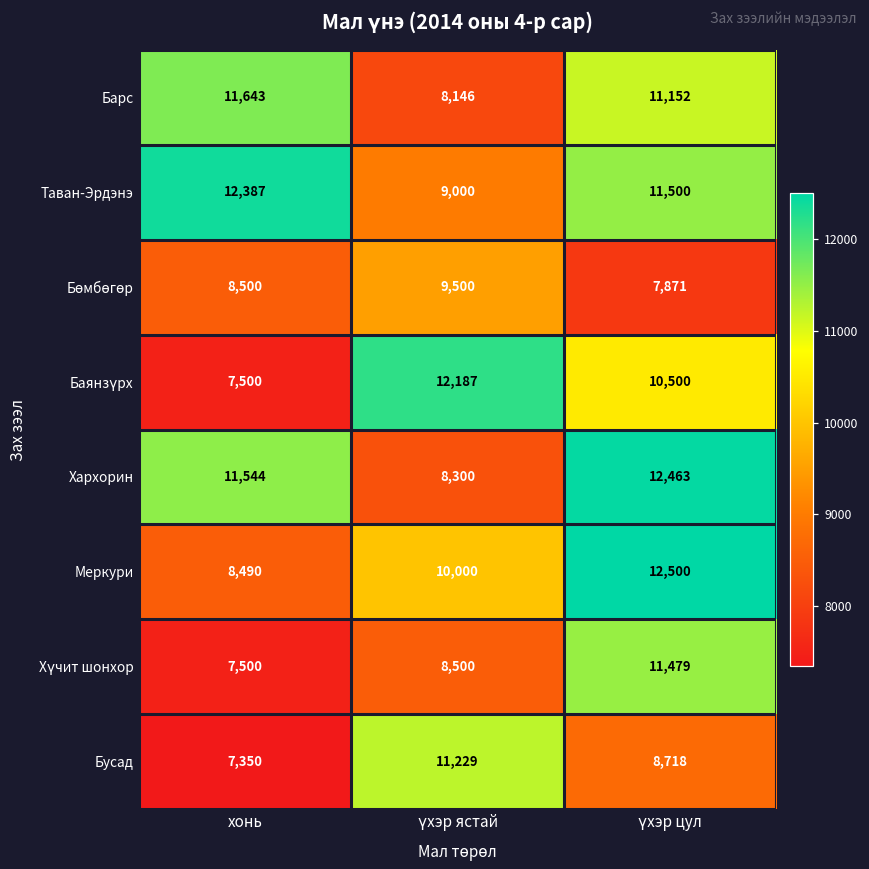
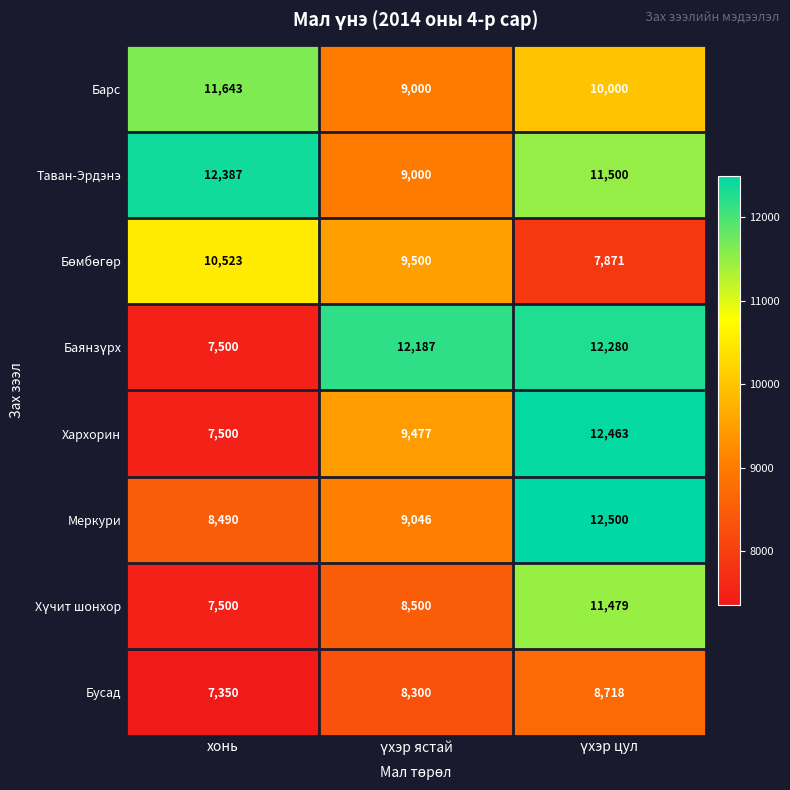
  {
    "Барс": {
      "хонь": "11,643",
-     "үхэр ястай": "8,146",
-     "үхэр цул": "11,152"
+     "үхэр ястай": "9,000",
+     "үхэр цул": "10,000"
    },
    "Таван-Эрдэнэ": {
      "хонь": "12,387",
      "үхэр ястай": "9,000",
      "үхэр цул": "11,500"
    },
    "Бөмбөгөр": {
-     "хонь": "8,500",
+     "хонь": "10,523",
      "үхэр ястай": "9,500",
      "үхэр цул": "7,871"
    },
    "Баянзүрх": {
      "хонь": "7,500",
      "үхэр ястай": "12,187",
-     "үхэр цул": "10,500"
+     "үхэр цул": "12,280"
    },
    "Хархорин": {
-     "хонь": "11,544",
-     "үхэр ястай": "8,300",
+     "хонь": "7,500",
+     "үхэр ястай": "9,477",
      "үхэр цул": "12,463"
    },
    "Меркури": {
      "хонь": "8,490",
-     "үхэр ястай": "10,000",
+     "үхэр ястай": "9,046",
      "үхэр цул": "12,500"
    },
    "Хүчит шонхор": {
      "хонь": "7,500",
      "үхэр ястай": "8,500",
      "үхэр цул": "11,479"
    },
    "Бусад": {
      "хонь": "7,350",
-     "үхэр ястай": "11,229",
+     "үхэр ястай": "8,300",
      "үхэр цул": "8,718"
    }
  }
